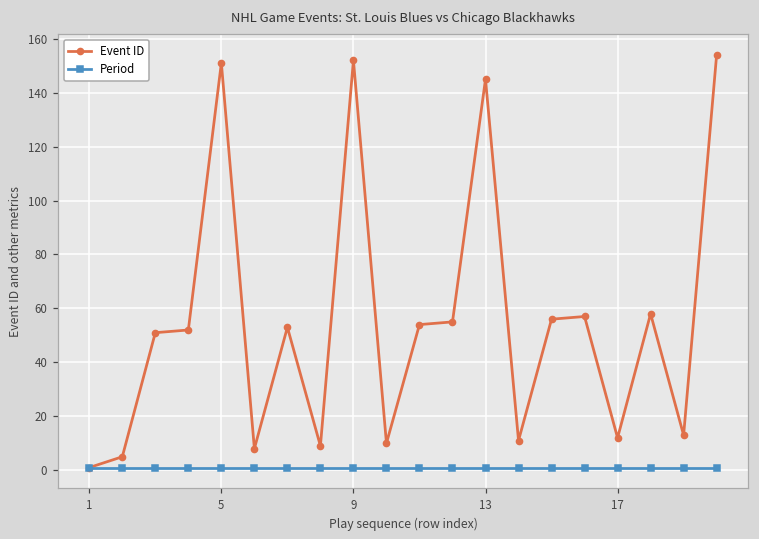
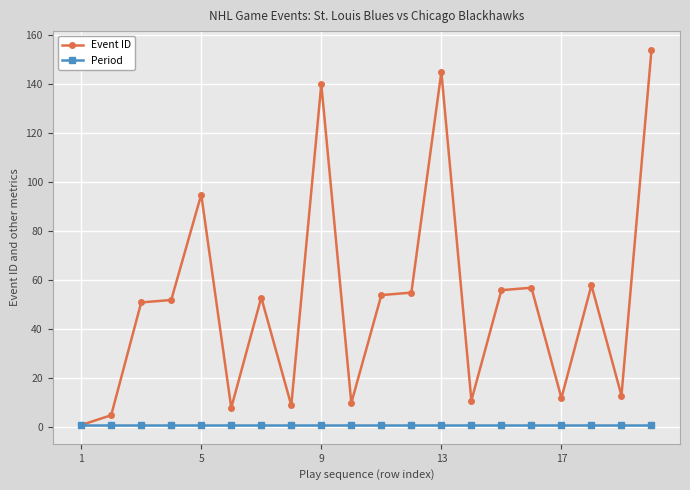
  {
    "Event ID": {
-     "5": 151,
-     "9": 152,
+     "5": 95,
+     "9": 140,
      "13": 145,
      "17": 12
    },
    "Period": {
      "5": 1,
      "9": 1,
      "13": 1,
      "17": 1
    }
  }
